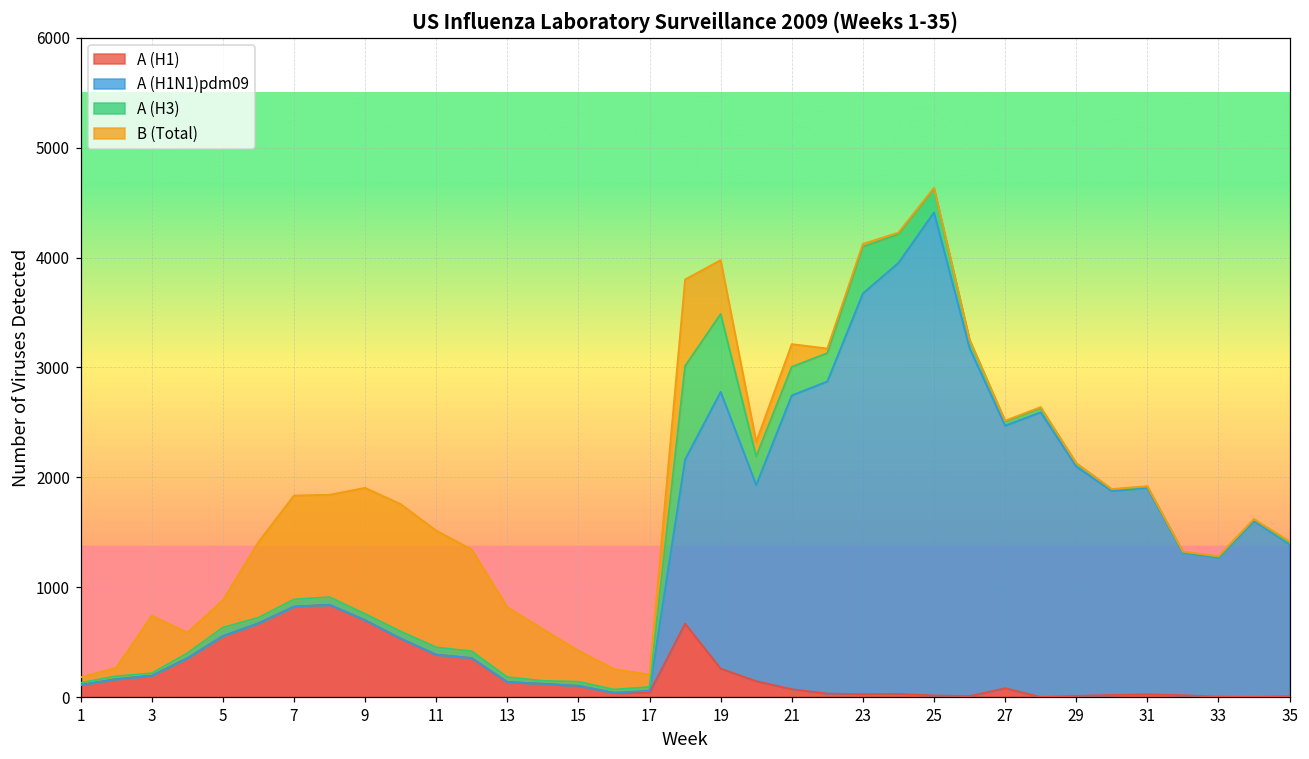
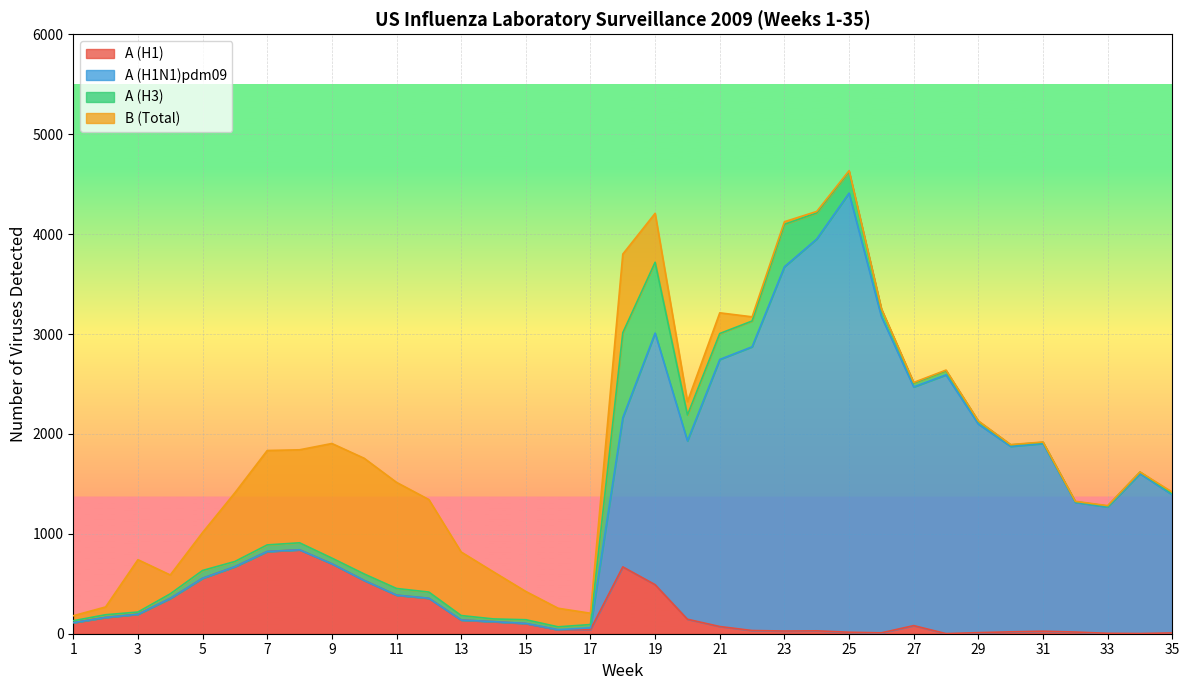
  {
    "A (H1)": {
-     "19": 300,
+     "19": 500,
      "21": 100,
      "23": 0,
      "25": 0,
      "27": 100,
      "29": 0,
      "31": 0,
      "33": 0,
      "35": 0
    },
    "A (H1N1)pdm09": {
      "19": 2500,
      "21": 2700,
      "23": 3600,
      "25": 4400,
      "27": 2400,
      "29": 2100
    },
    "A (H3)": {
      "5": 100,
      "7": 100,
      "9": 100,
      "11": 100,
      "13": 0,
      "15": 0,
      "17": 0,
      "19": 700,
      "21": 300,
      "23": 400
    },
    "B (Total)": {
      "1": 100,
      "3": 500,
-     "5": 200,
+     "5": 400,
      "7": 900,
      "9": 1100,
      "11": 1100,
      "13": 600,
      "15": 300,
      "17": 100,
      "19": 500,
      "21": 200,
      "23": 0
    }
  }
